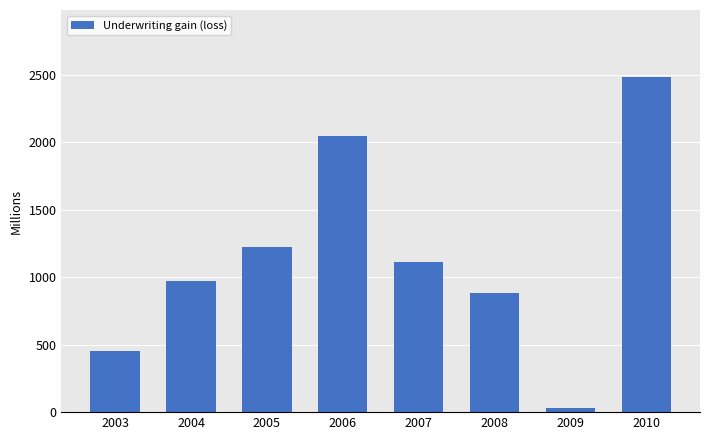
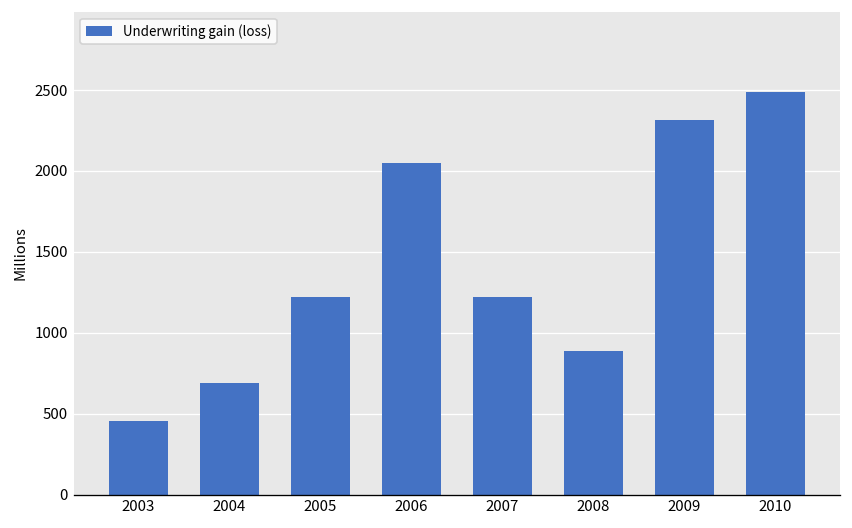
  {
    "2003": 450,
-   "2004": 970,
+   "2004": 690,
    "2005": 1220,
    "2006": 2050,
-   "2007": 1110,
+   "2007": 1220,
    "2008": 890,
-   "2009": 30,
+   "2009": 2310,
    "2010": 2490
  }
